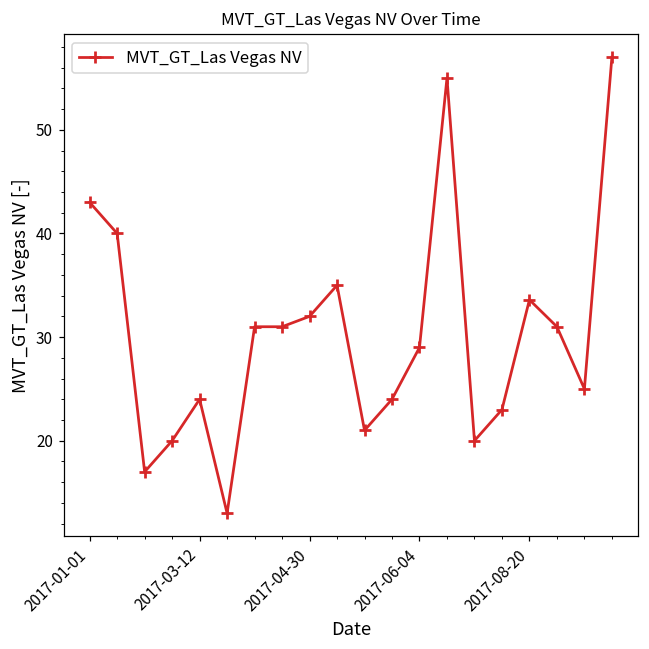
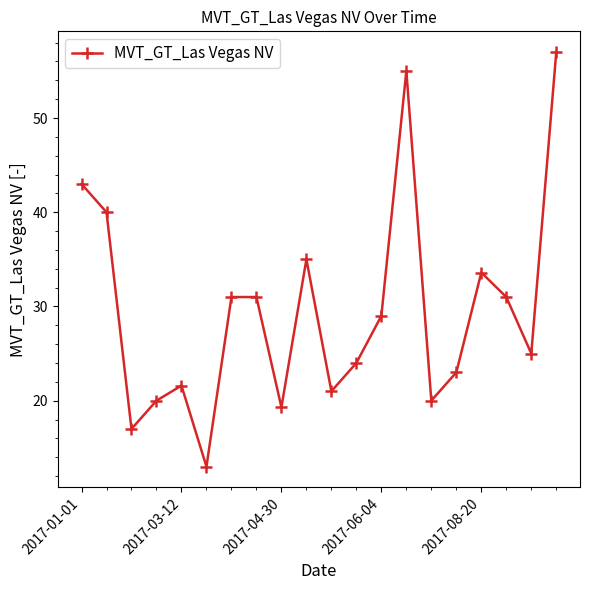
  {
    "2017-01-01": 43,
-   "2017-03-12": 24,
-   "2017-04-30": 32,
+   "2017-03-12": 22,
+   "2017-04-30": 19,
    "2017-06-04": 29,
    "2017-08-20": 34
  }
